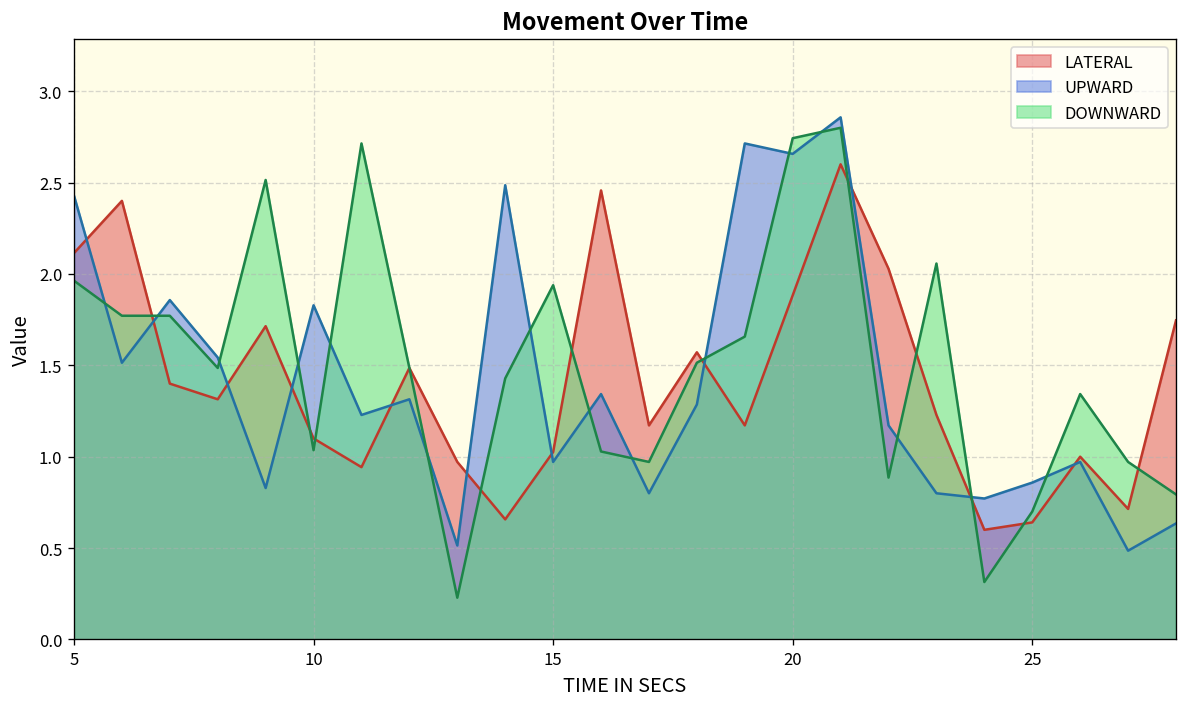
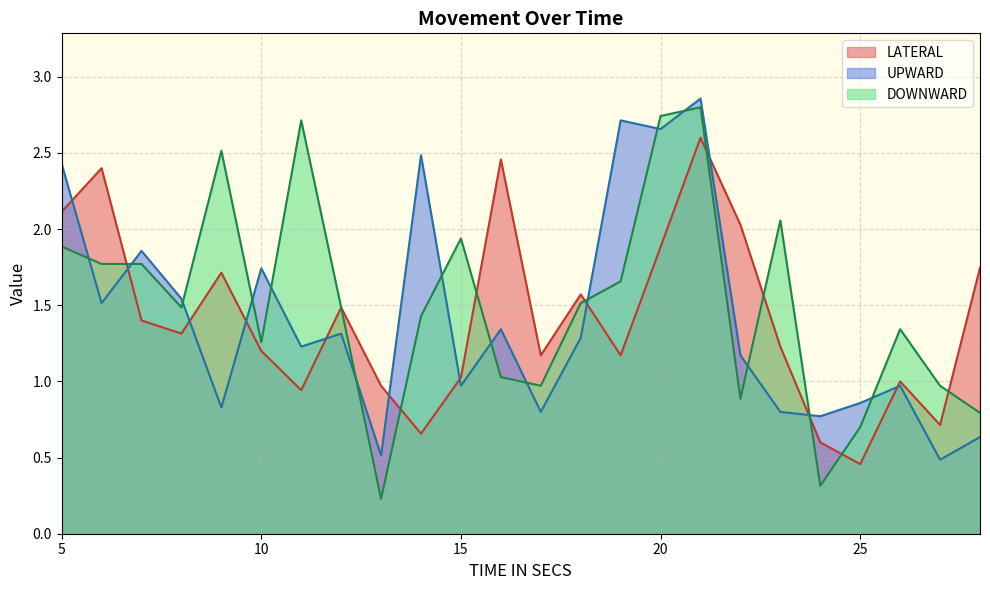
  {
    "LATERAL": {
      "5": 2.11,
-     "10": 1.1,
+     "10": 1.2,
      "15": 1.03,
      "20": 1.88,
-     "25": 0.64
+     "25": 0.46
    },
    "UPWARD": {
      "5": 2.43,
-     "10": 1.83,
+     "10": 1.74,
      "15": 0.97,
      "20": 2.66,
      "25": 0.86
    },
    "DOWNWARD": {
-     "5": 1.96,
-     "10": 1.04,
+     "5": 1.89,
+     "10": 1.26,
      "15": 1.94,
      "20": 2.74,
      "25": 0.70
    }
  }
